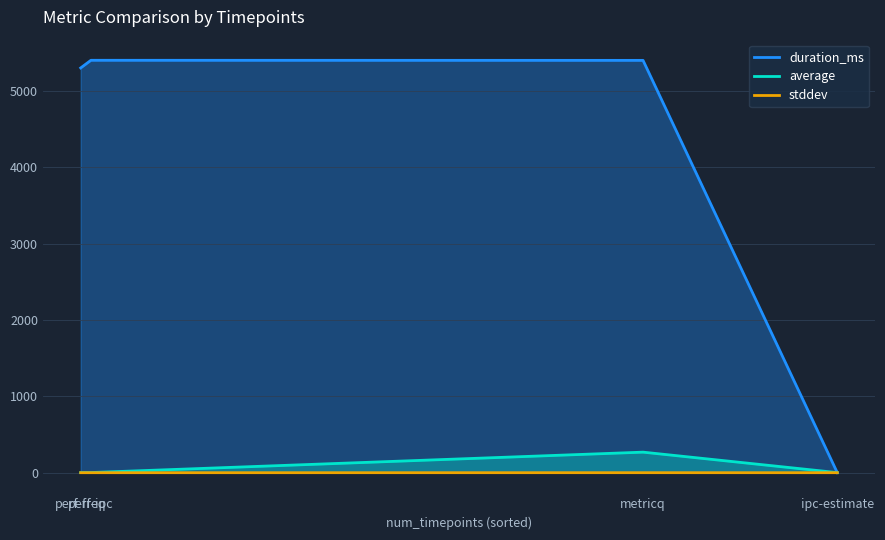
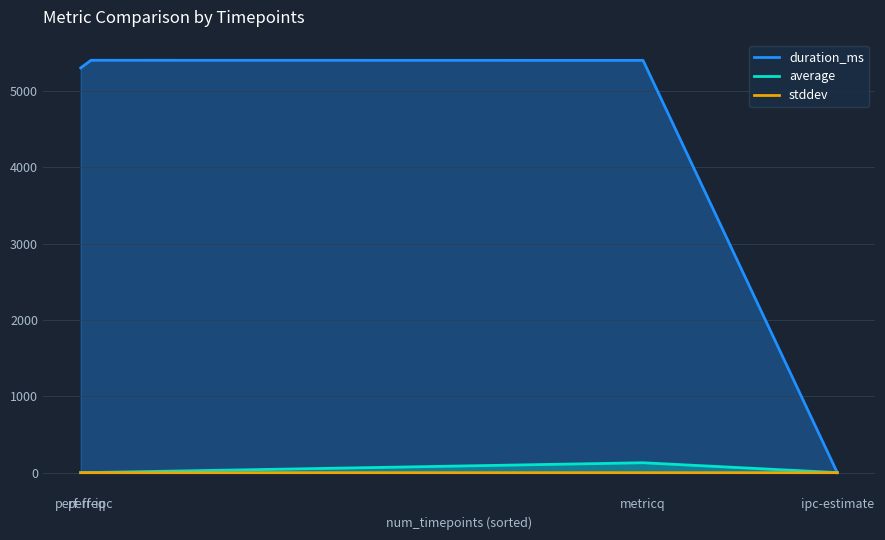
  {
    "duration_ms": {
      "metricq": 5400
    },
    "average": {
-     "metricq": 300
+     "metricq": 100
    },
    "stddev": {
      "metricq": 0
    }
  }
